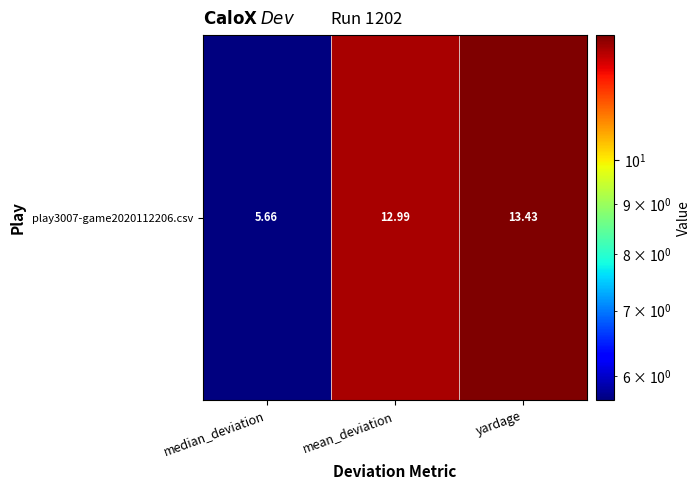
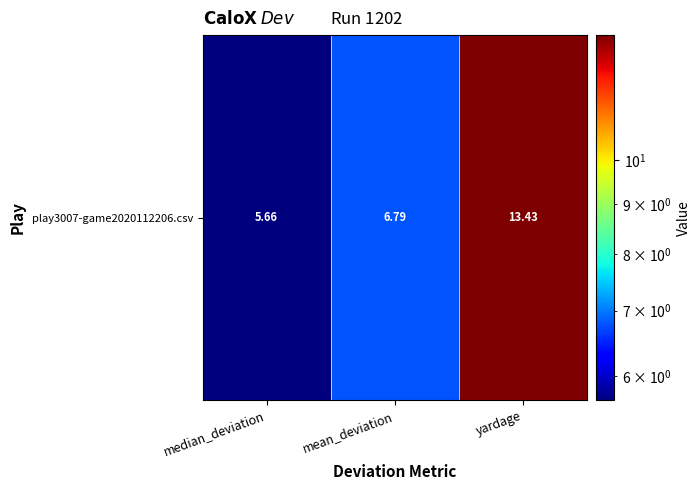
  {
    "play3007-game2020112206.csv": {
      "median_deviation": 5.66,
-     "mean_deviation": 12.99,
+     "mean_deviation": 6.79,
      "yardage": 13.43
    }
  }
